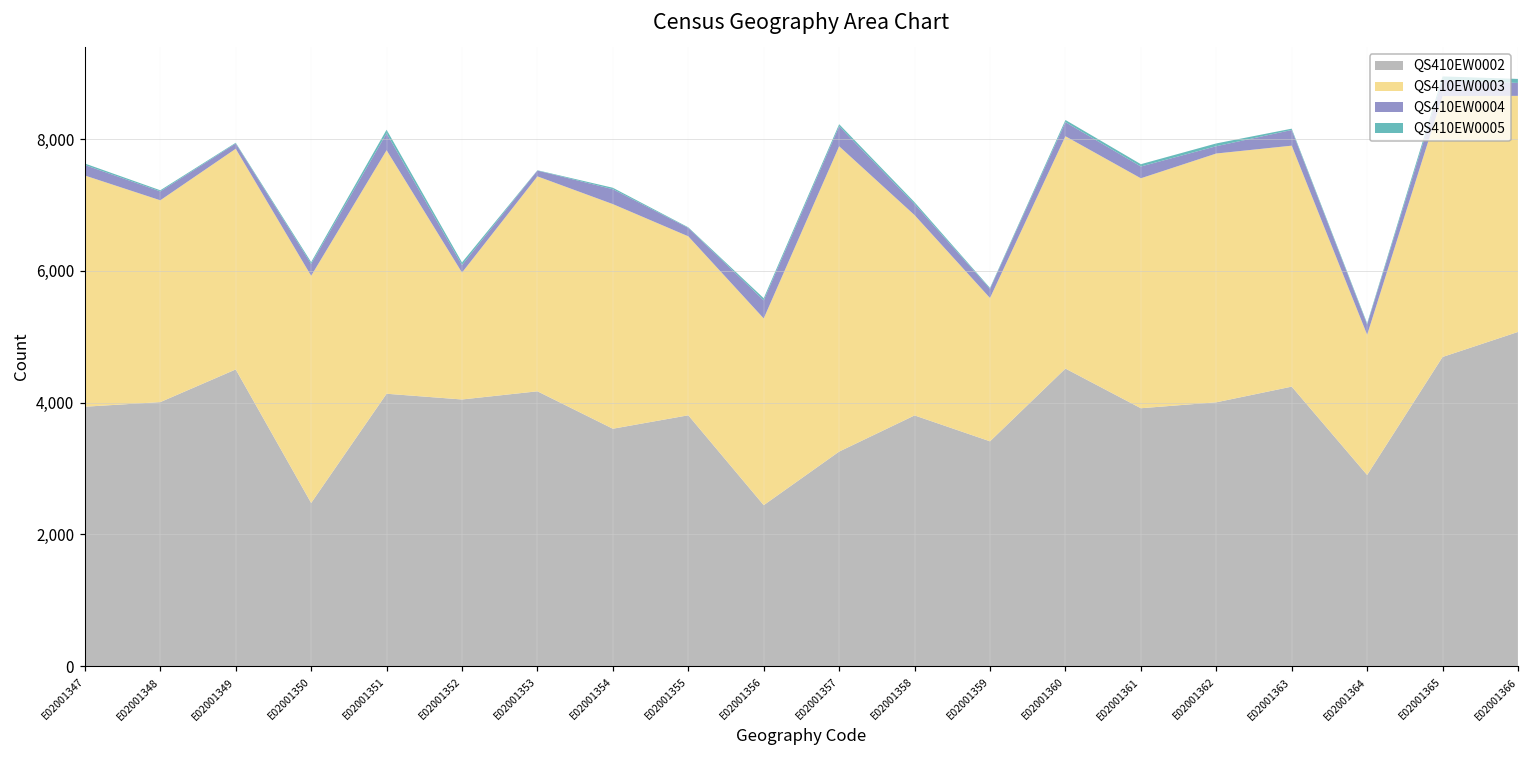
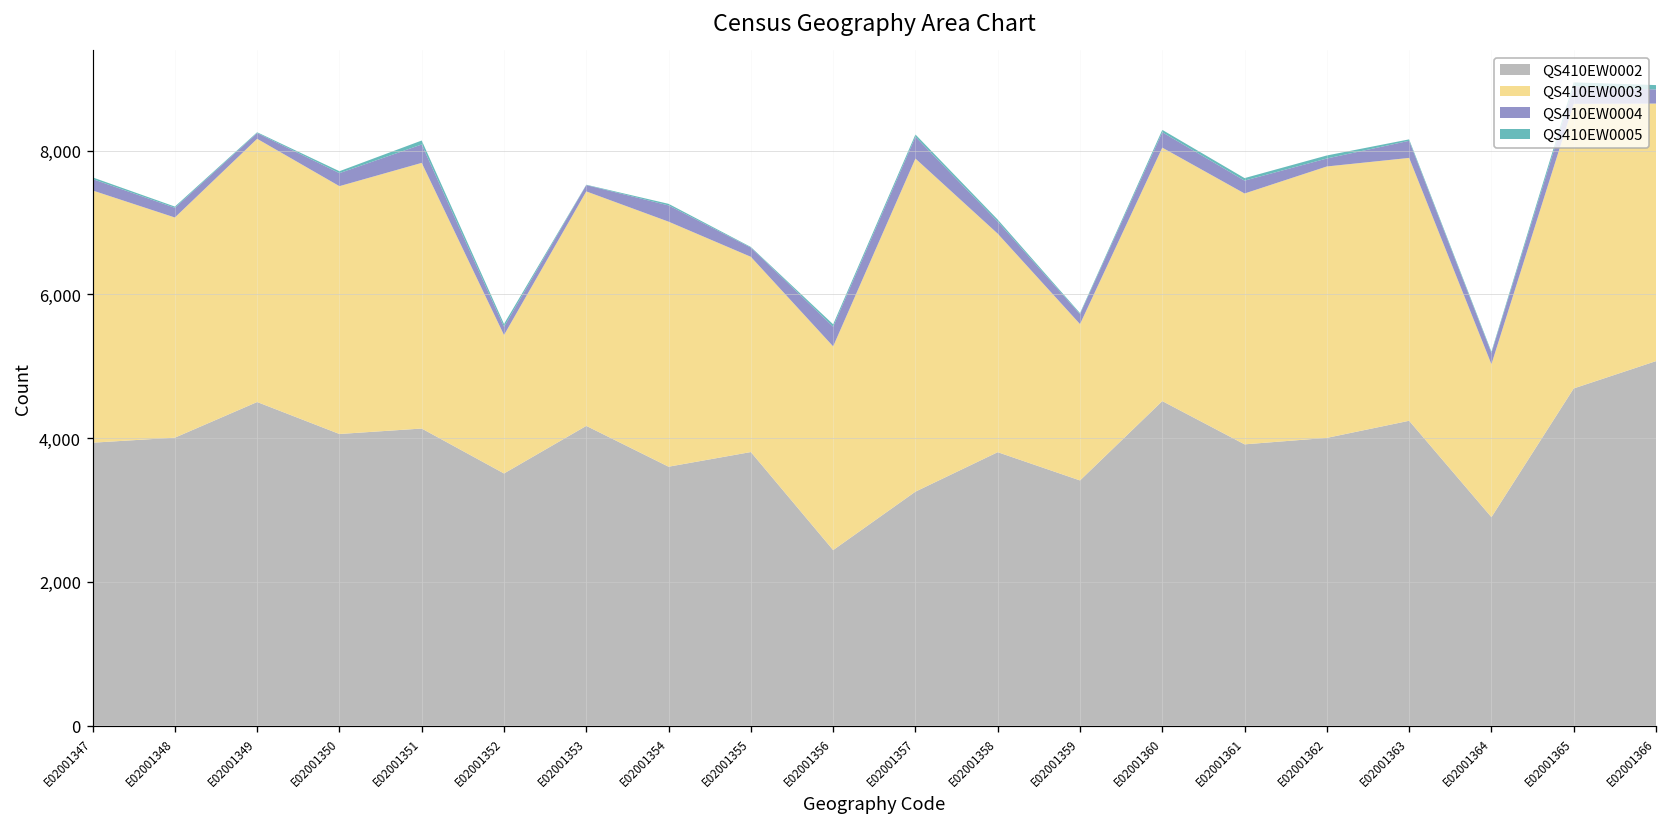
  {
    "QS410EW0002": {
      "E02001347": "3,900",
      "E02001348": "4,000",
      "E02001349": "4,500",
-     "E02001350": "2,500",
+     "E02001350": "4,100",
      "E02001351": "4,100",
-     "E02001352": "4,000",
+     "E02001352": "3,500",
      "E02001353": "4,200",
      "E02001354": "3,600",
      "E02001355": "3,800",
      "E02001356": "2,400",
      "E02001357": "3,300",
      "E02001358": "3,800",
      "E02001359": "3,400",
      "E02001360": "4,500",
      "E02001361": "3,900",
      "E02001362": "4,000",
      "E02001363": "4,200",
      "E02001364": "2,900",
      "E02001365": "4,700",
      "E02001366": "5,100"
    },
    "QS410EW0003": {
      "E02001347": "3,500",
      "E02001348": "3,100",
-     "E02001349": "3,300",
+     "E02001349": "3,700",
      "E02001350": "3,400",
      "E02001351": "3,700",
      "E02001352": "1,900",
      "E02001353": "3,300",
      "E02001354": "3,400",
      "E02001355": "2,700",
      "E02001356": "2,800",
      "E02001357": "4,600",
      "E02001358": "3,000",
      "E02001359": "2,200",
      "E02001360": "3,500",
      "E02001361": "3,500",
      "E02001362": "3,800",
      "E02001363": "3,700",
      "E02001364": "2,100",
      "E02001366": "3,600"
    },
    "QS410EW0004": {
      "E02001351": "300",
      "E02001366": "200"
    },
    "QS410EW0005": {
      "E02001351": "100",
      "E02001366": "100"
    }
  }
